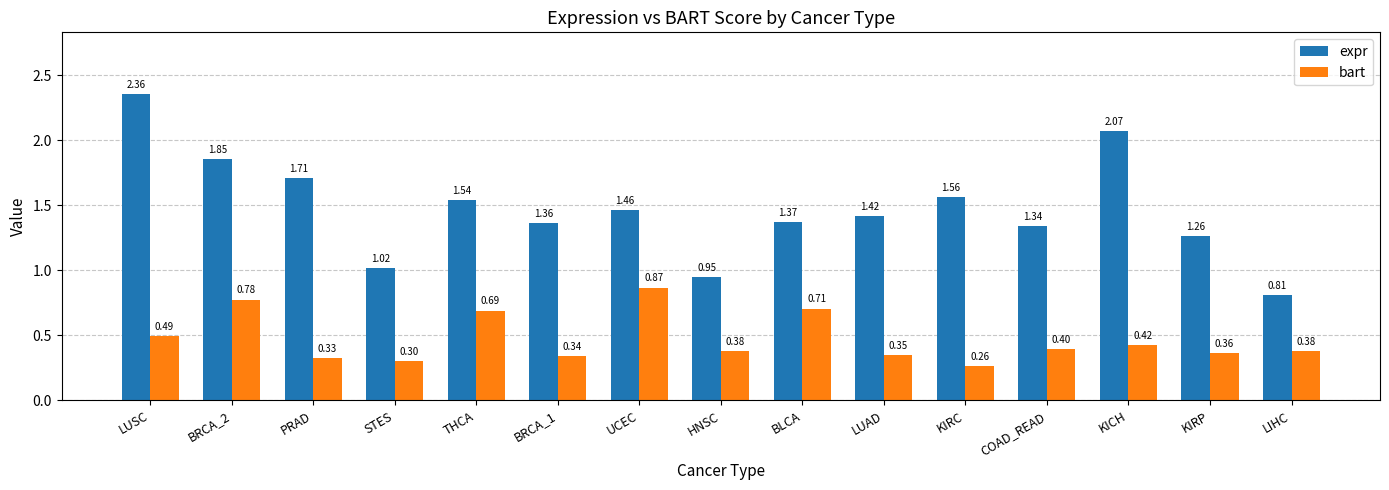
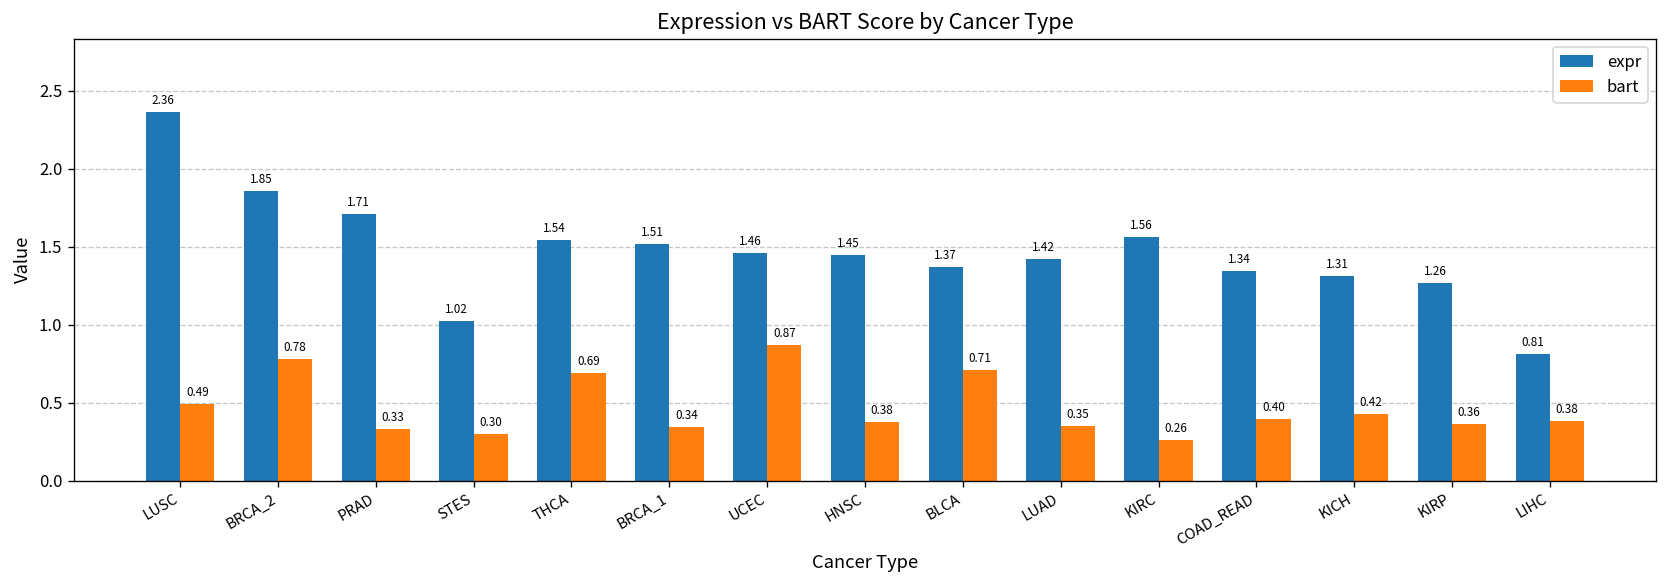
  {
    "expr": {
      "LUSC": 2.36,
      "BRCA_2": 1.85,
      "PRAD": 1.71,
      "STES": 1.02,
      "THCA": 1.54,
-     "BRCA_1": 1.36,
+     "BRCA_1": 1.51,
      "UCEC": 1.46,
-     "HNSC": 0.95,
+     "HNSC": 1.45,
      "BLCA": 1.37,
      "LUAD": 1.42,
      "KIRC": 1.56,
      "COAD_READ": 1.34,
-     "KICH": 2.07,
+     "KICH": 1.31,
      "KIRP": 1.26,
      "LIHC": 0.81
    },
    "bart": {
      "LUSC": 0.49,
      "BRCA_2": 0.78,
      "PRAD": 0.33,
      "STES": 0.30,
      "THCA": 0.69,
      "BRCA_1": 0.34,
      "UCEC": 0.87,
      "HNSC": 0.38,
      "BLCA": 0.71,
      "LUAD": 0.35,
      "KIRC": 0.26,
      "COAD_READ": 0.40,
      "KICH": 0.42,
      "KIRP": 0.36,
      "LIHC": 0.38
    }
  }
